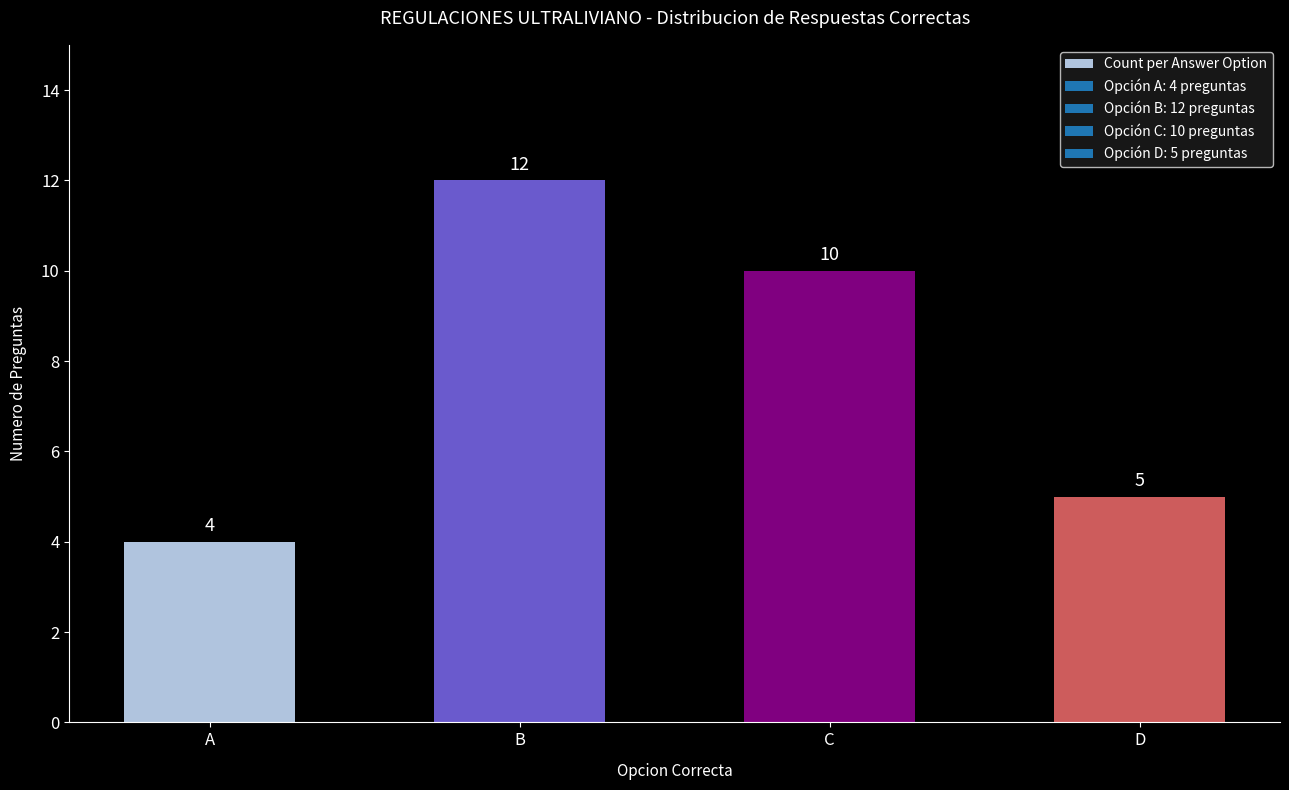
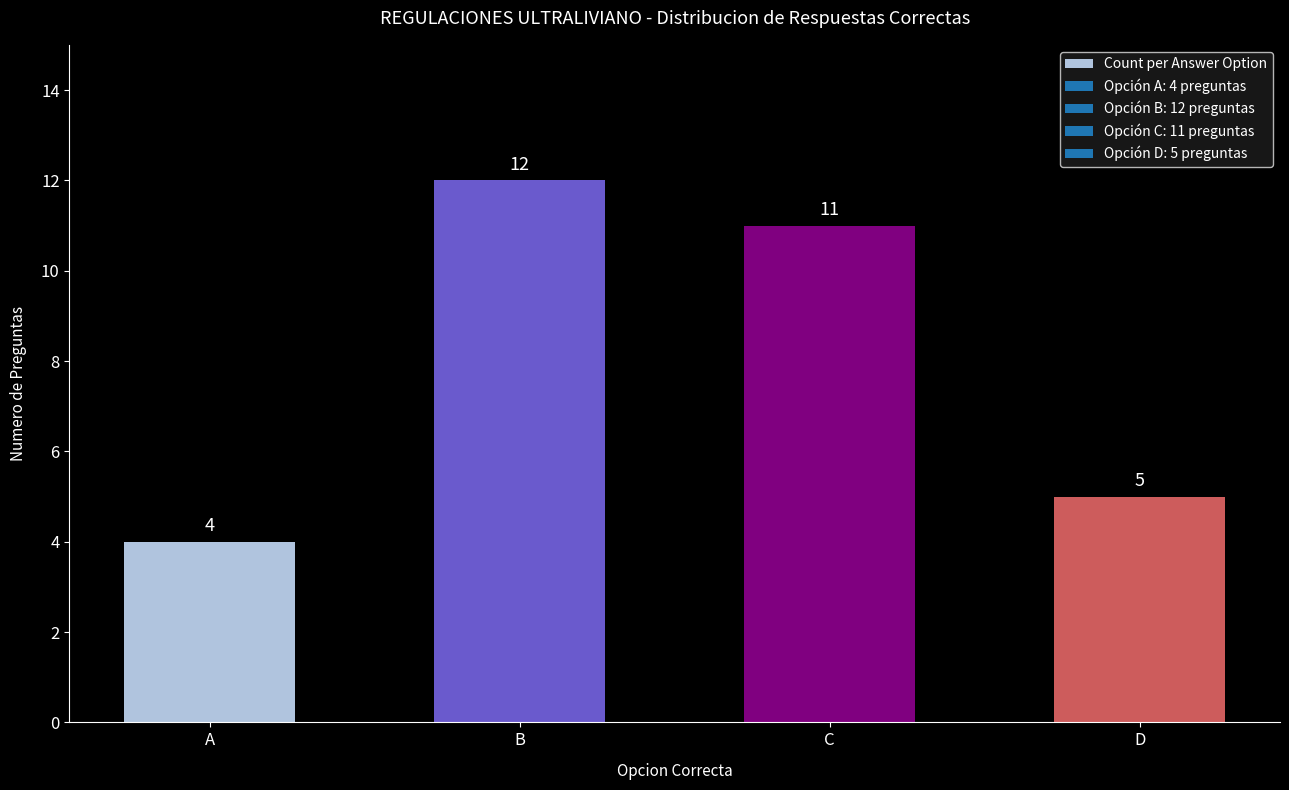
  {
    "A": 4,
    "B": 12,
-   "C": 10,
+   "C": 11,
    "D": 5
  }
